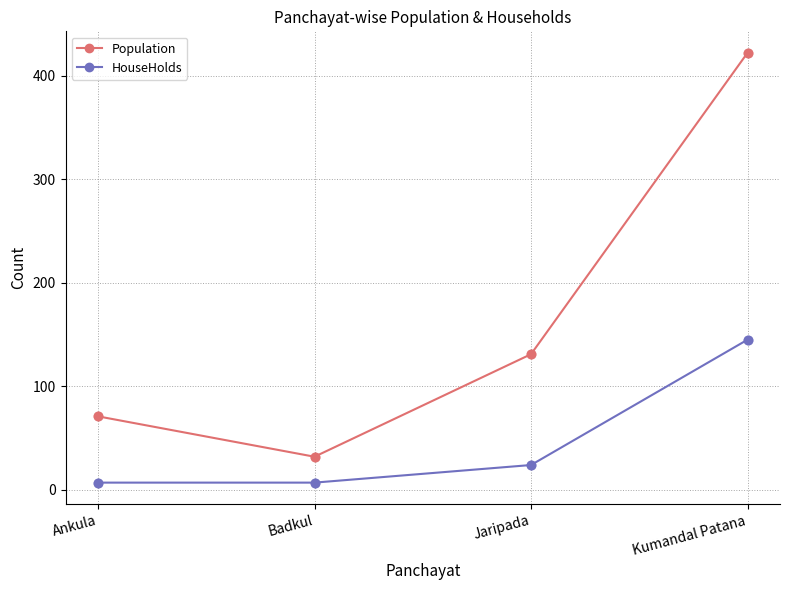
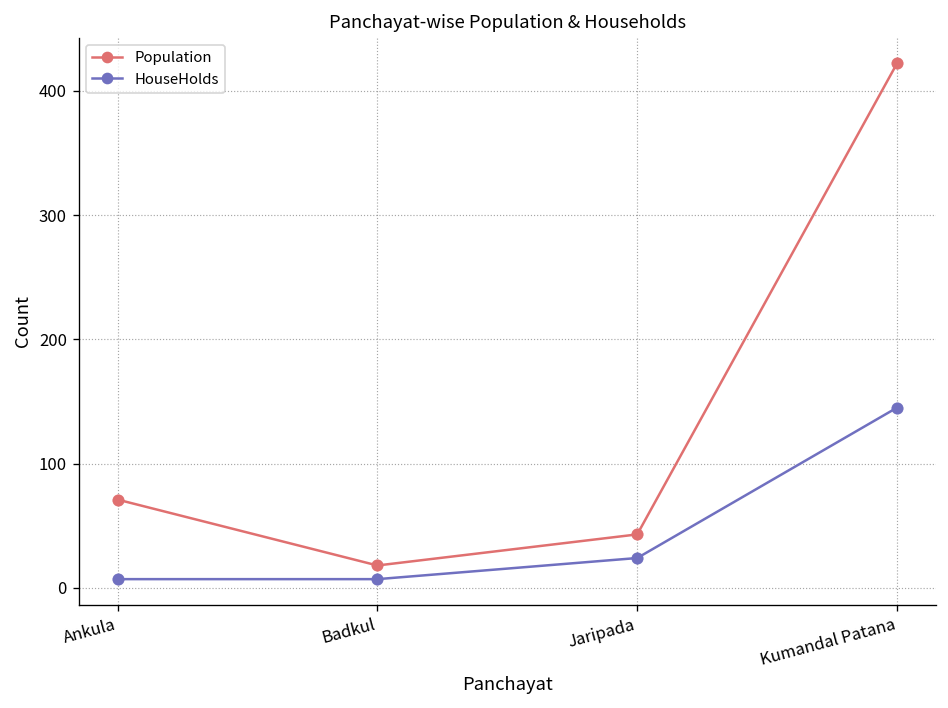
  {
    "Population": {
      "Ankula": 71,
-     "Badkul": 32,
-     "Jaripada": 131,
+     "Badkul": 18,
+     "Jaripada": 43,
      "Kumandal Patana": 422
    },
    "HouseHolds": {
      "Ankula": 7,
      "Badkul": 7,
      "Jaripada": 24,
      "Kumandal Patana": 145
    }
  }
